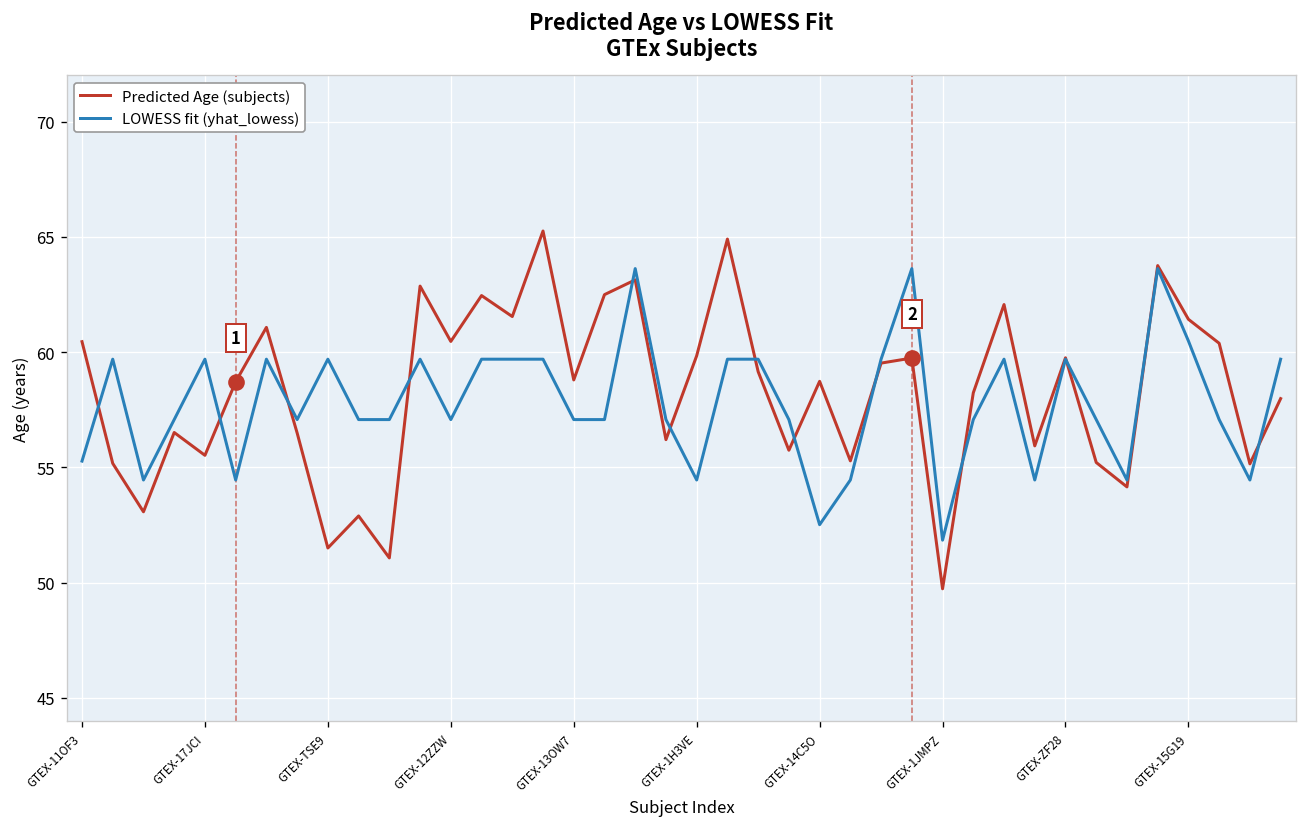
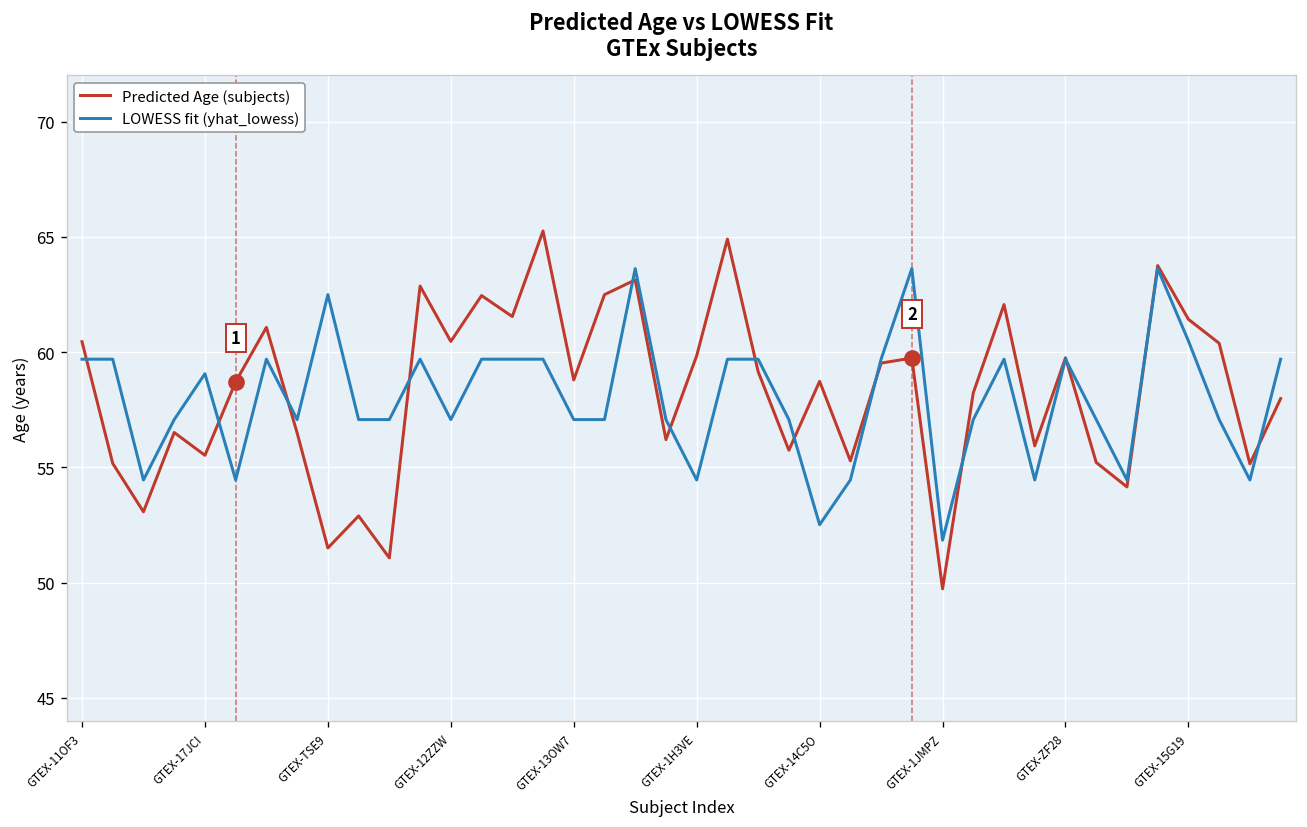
  {
    "LOWESS fit (yhat_lowess)": {
-     "GTEX-11OF3": 55.3,
-     "GTEX-17JCI": 59.7,
-     "GTEX-TSE9": 59.7,
+     "GTEX-11OF3": 59.7,
+     "GTEX-17JCI": 59.1,
+     "GTEX-TSE9": 62.5,
      "GTEX-12ZZW": 57.1,
      "GTEX-13OW7": 57.1,
      "GTEX-1H3VE": 54.5,
      "GTEX-14C5O": 52.5,
      "GTEX-1JMPZ": 51.8,
      "GTEX-15G19": 60.5
    }
  }
